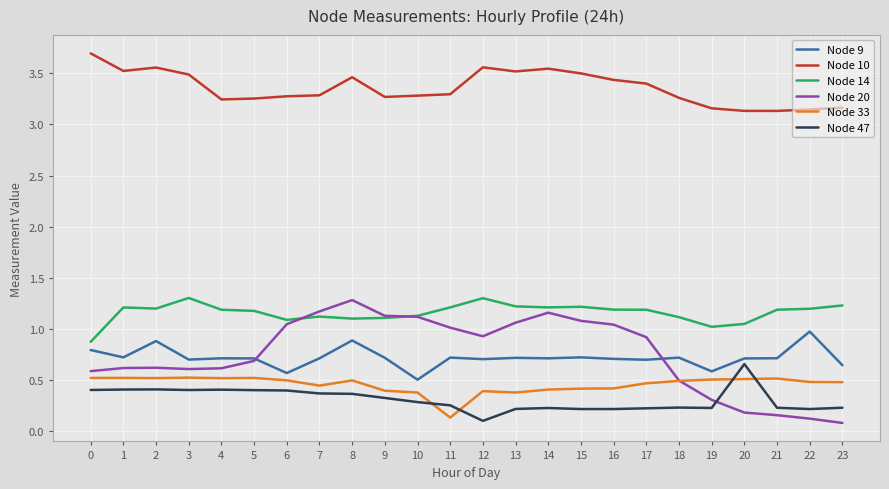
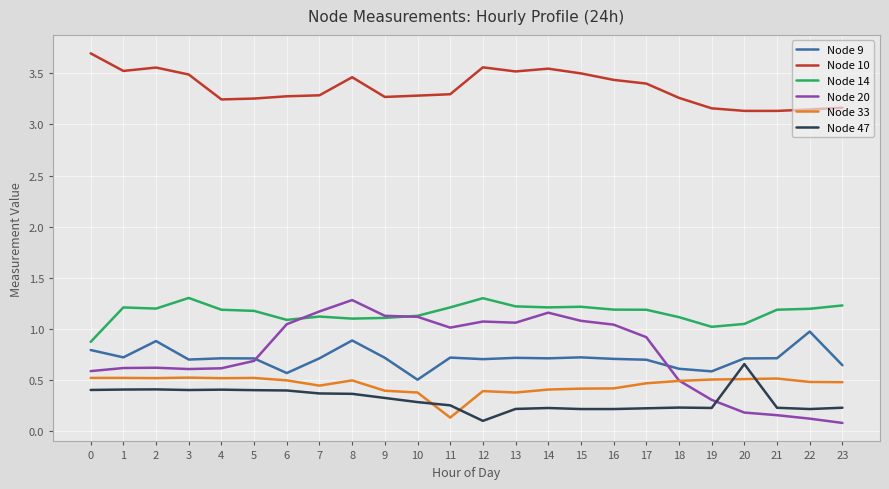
  {
    "Node 9": {
      "0": 0.79,
      "1": 0.72,
      "2": 0.88,
      "3": 0.70,
      "4": 0.71,
      "6": 0.56,
      "7": 0.71,
      "8": 0.88,
      "9": 0.71,
      "10": 0.50,
      "11": 0.72,
      "12": 0.70,
      "13": 0.71,
      "14": 0.71,
      "15": 0.72,
      "16": 0.70,
      "17": 0.69,
-     "18": 0.72,
+     "18": 0.61,
      "19": 0.58,
      "20": 0.71,
      "21": 0.71,
      "22": 0.97,
      "23": 0.64
    },
    "Node 10": {
      "0": 3.70,
      "1": 3.52,
      "2": 3.56,
      "3": 3.49,
      "4": 3.25,
      "5": 3.25,
      "6": 3.28,
      "7": 3.29,
      "8": 3.46,
      "9": 3.27,
      "10": 3.28,
      "11": 3.30,
      "12": 3.56,
      "13": 3.52,
      "14": 3.55,
      "15": 3.50,
      "16": 3.44,
      "17": 3.40,
      "18": 3.26,
      "19": 3.16,
      "20": 3.13,
      "21": 3.13
    },
    "Node 14": {
      "0": 0.87,
      "1": 1.21,
      "2": 1.20,
      "3": 1.30,
      "4": 1.18,
      "5": 1.17,
      "6": 1.09,
      "7": 1.12,
      "8": 1.10,
      "11": 1.21,
      "12": 1.30,
      "13": 1.22,
      "14": 1.21,
      "15": 1.21,
      "16": 1.19,
      "17": 1.18,
      "18": 1.11,
      "19": 1.02,
      "20": 1.05,
      "21": 1.18,
      "22": 1.19,
      "23": 1.23
    },
    "Node 20": {
      "0": 0.58,
      "1": 0.61,
      "2": 0.62,
      "3": 0.60,
      "4": 0.61,
      "6": 1.04,
      "7": 1.17,
      "8": 1.28,
      "11": 1.01,
-     "12": 0.92,
+     "12": 1.07,
      "13": 1.06,
      "14": 1.16,
      "15": 1.08,
      "16": 1.04,
      "17": 0.92,
      "19": 0.30,
      "20": 0.18,
      "21": 0.15,
      "22": 0.12,
      "23": 0.08
    },
    "Node 33": {
      "0": 0.52,
      "1": 0.52,
      "2": 0.51,
      "3": 0.52,
      "4": 0.51,
      "5": 0.52,
      "6": 0.49,
      "7": 0.44,
      "8": 0.49,
      "9": 0.39,
      "10": 0.37,
      "11": 0.13,
      "12": 0.39,
      "13": 0.37,
      "14": 0.40,
      "15": 0.41,
      "16": 0.41,
      "17": 0.46,
      "19": 0.50,
      "20": 0.51,
      "21": 0.51,
      "22": 0.48,
      "23": 0.47
    },
    "Node 47": {
      "0": 0.40,
      "1": 0.40,
      "2": 0.40,
      "3": 0.40,
      "4": 0.40,
      "5": 0.40,
      "6": 0.39,
      "7": 0.36,
      "8": 0.36,
      "9": 0.32,
      "10": 0.28,
      "11": 0.25,
      "12": 0.10,
      "13": 0.21,
      "14": 0.22,
      "15": 0.21,
      "16": 0.21,
      "17": 0.22,
      "18": 0.23,
      "19": 0.22,
      "20": 0.65,
      "21": 0.22,
      "22": 0.21,
      "23": 0.22
    }
  }
